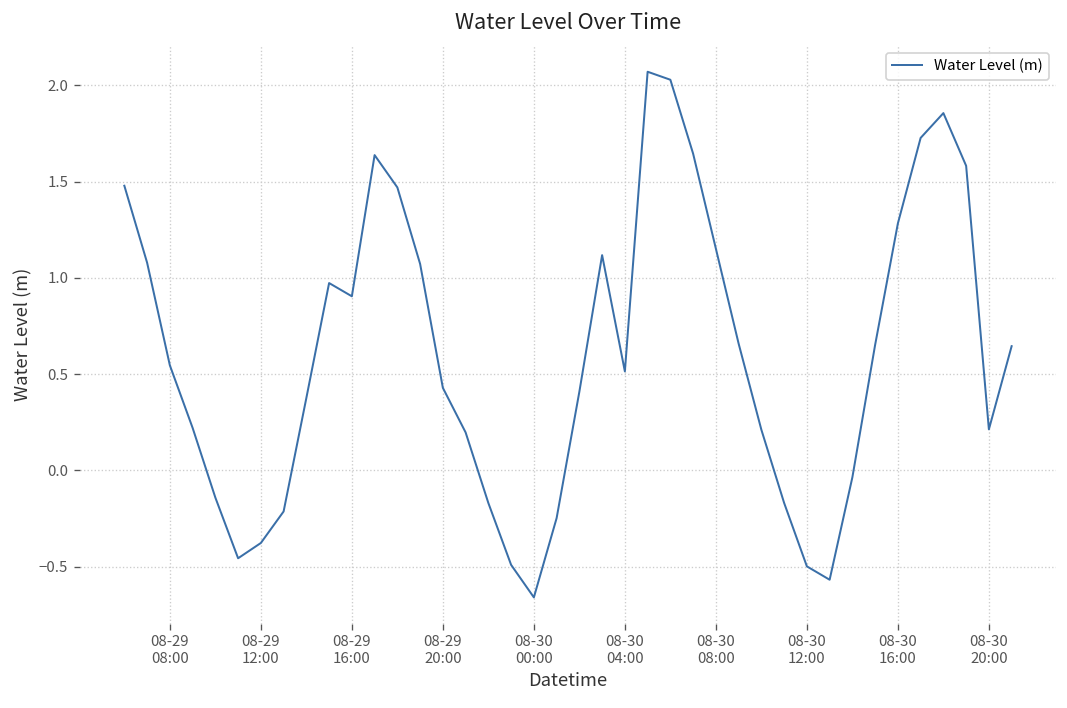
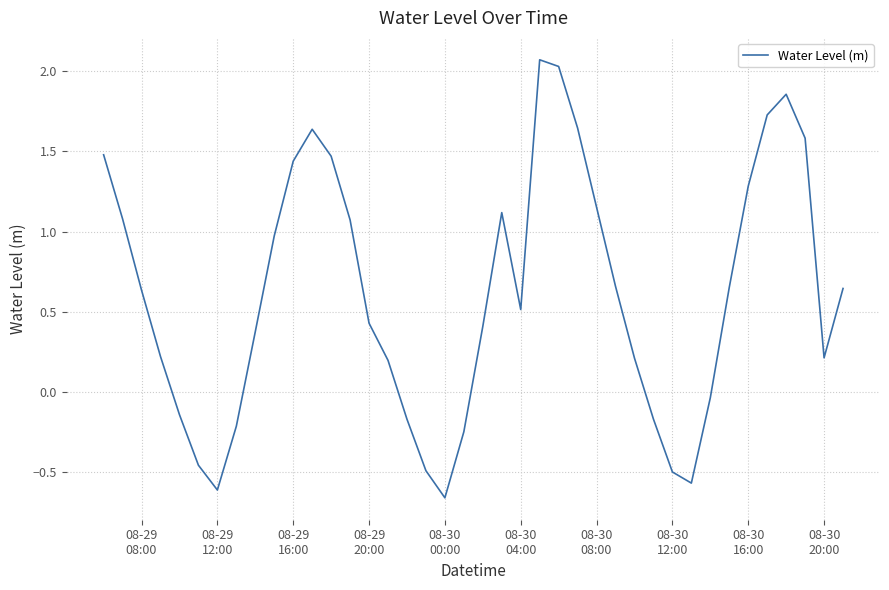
  {
-   "08-29 08:00": 0.55,
-   "08-29 12:00": -0.38,
-   "08-29 16:00": 0.90,
+   "08-29 08:00": 0.63,
+   "08-29 12:00": -0.61,
+   "08-29 16:00": 1.44,
    "08-29 20:00": 0.43,
    "08-30 00:00": -0.66,
    "08-30 04:00": 0.51,
    "08-30 08:00": 1.15,
    "08-30 12:00": -0.50,
    "08-30 16:00": 1.28,
    "08-30 20:00": 0.21
  }
